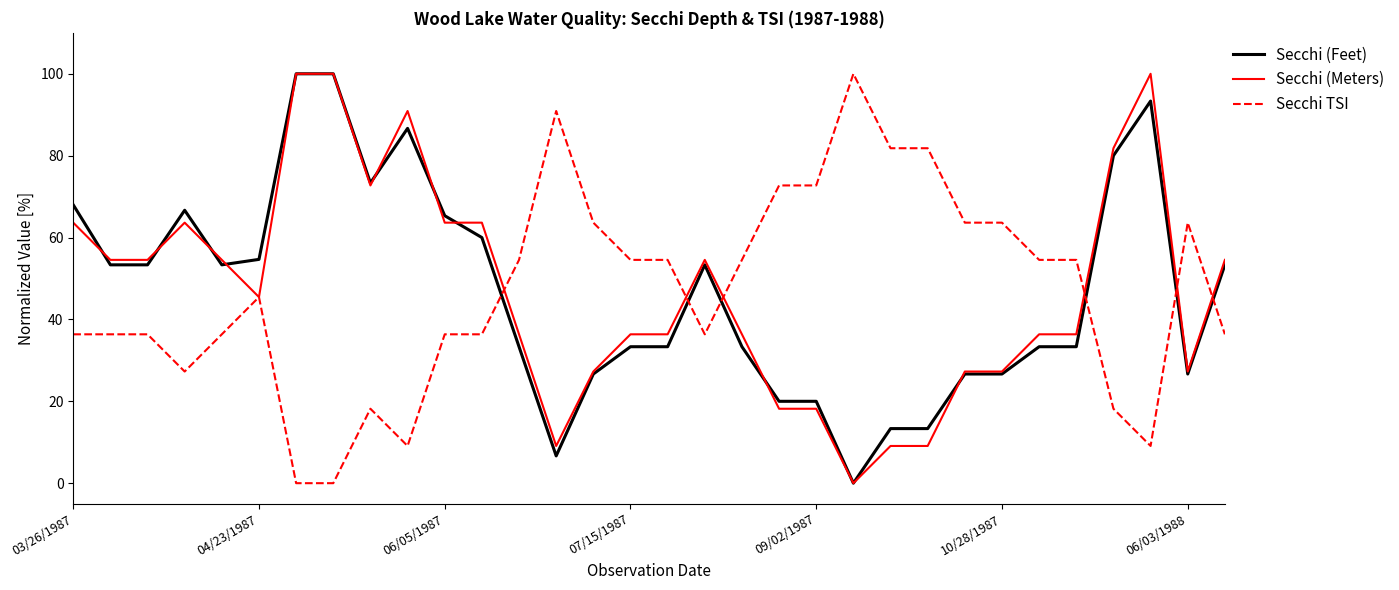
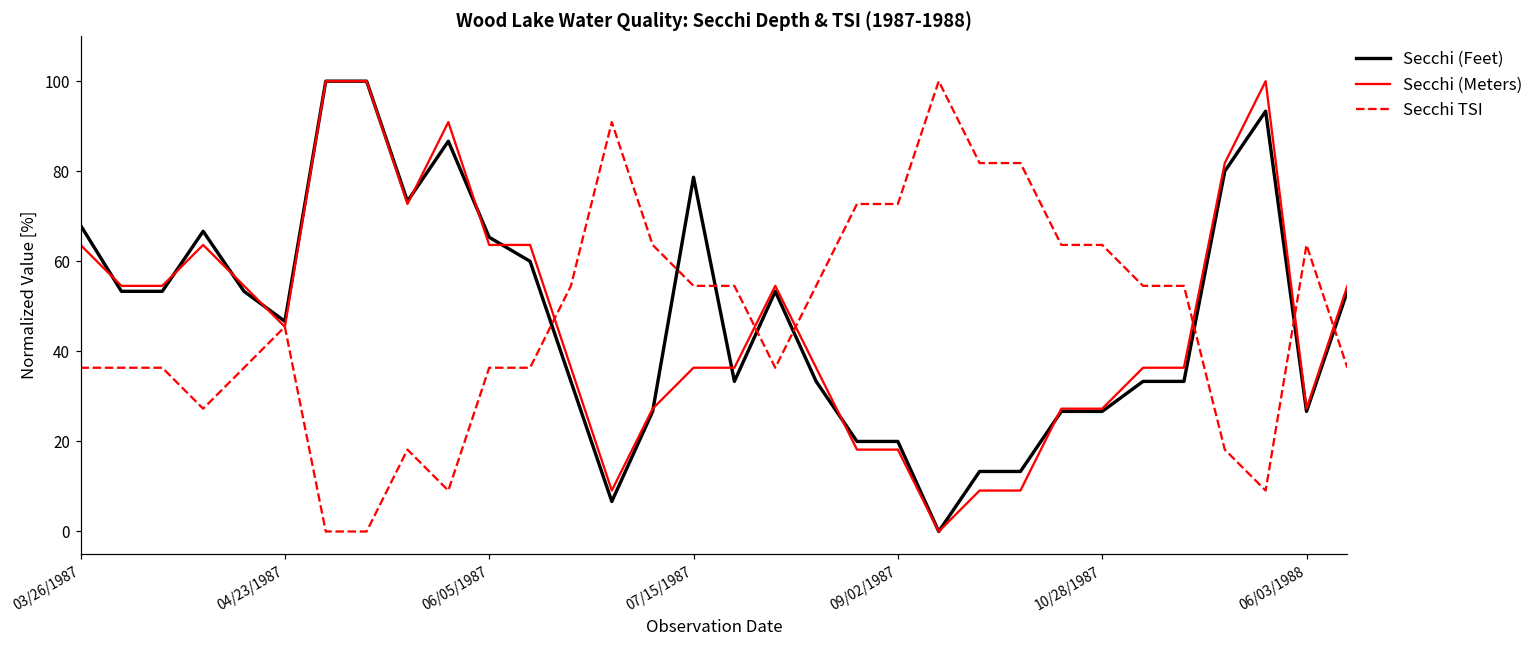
  {
    "Secchi (Feet)": {
      "03/26/1987": 68,
-     "04/23/1987": 55,
+     "04/23/1987": 47,
      "06/05/1987": 65,
-     "07/15/1987": 33,
+     "07/15/1987": 79,
      "09/02/1987": 20
    }
  }
